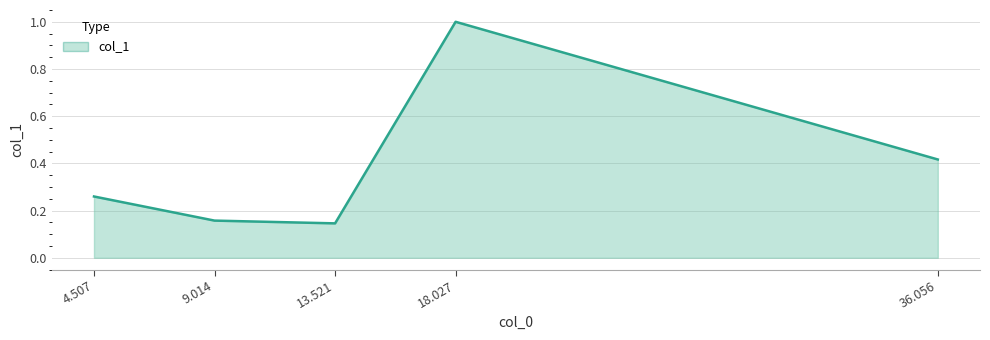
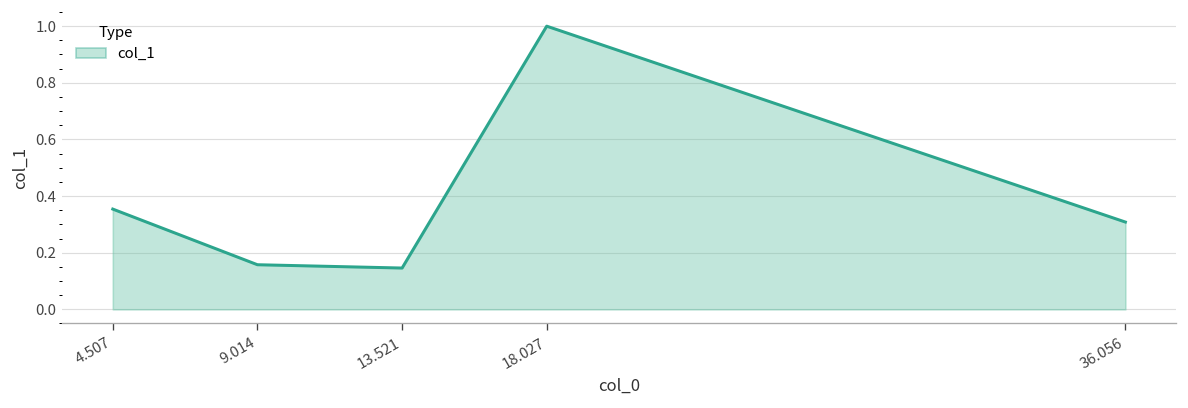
  {
-   "4.507": 0.26,
+   "4.507": 0.35,
    "9.014": 0.16,
    "13.521": 0.15,
    "18.027": 1.00,
-   "36.056": 0.42
+   "36.056": 0.31
  }
